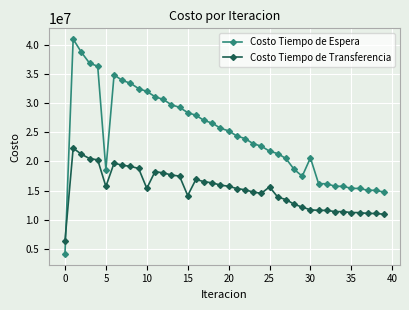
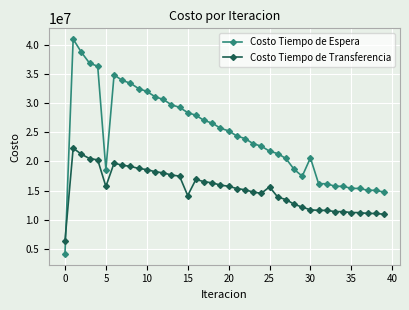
  {
    "Costo Tiempo de Espera": {
      "0": 4000000,
      "5": 19000000,
      "10": 32000000,
      "15": 28000000,
      "20": 25000000,
      "25": 22000000,
      "30": 21000000,
      "35": 15000000
    },
    "Costo Tiempo de Transferencia": {
      "0": 6000000,
      "5": 16000000,
-     "10": 15000000,
+     "10": 19000000,
      "15": 14000000,
      "20": 16000000,
      "25": 16000000,
      "30": 12000000,
      "35": 11000000
    }
  }
